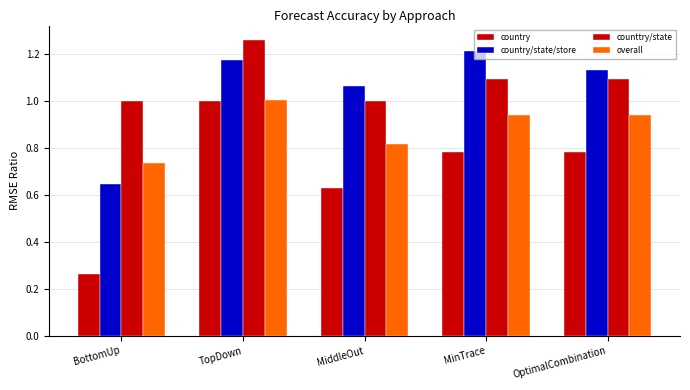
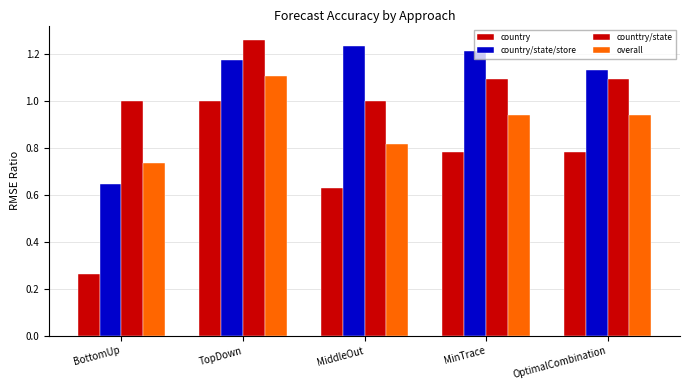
  {
    "country/state/store": {
      "BottomUp": 0.65,
      "TopDown": 1.17,
-     "MiddleOut": 1.06,
+     "MiddleOut": 1.23,
      "OptimalCombination": 1.13
    },
    "overall": {
      "BottomUp": 0.73,
-     "TopDown": 1.01,
+     "TopDown": 1.11,
      "MiddleOut": 0.82,
      "MinTrace": 0.94,
      "OptimalCombination": 0.94
    }
  }
